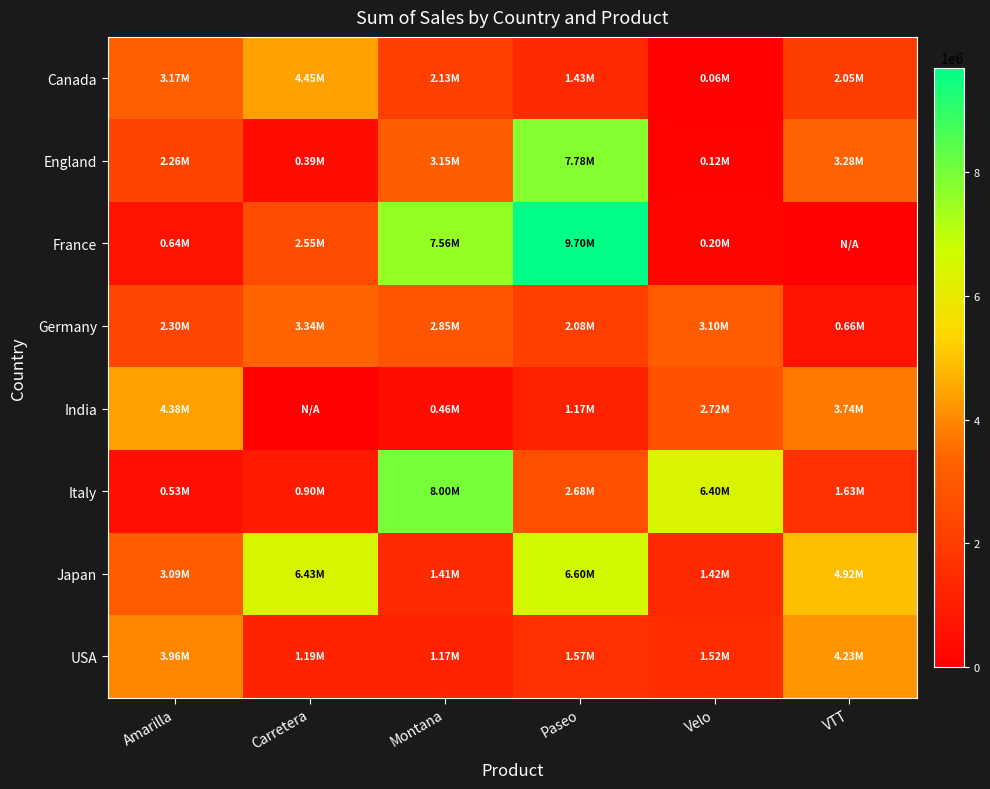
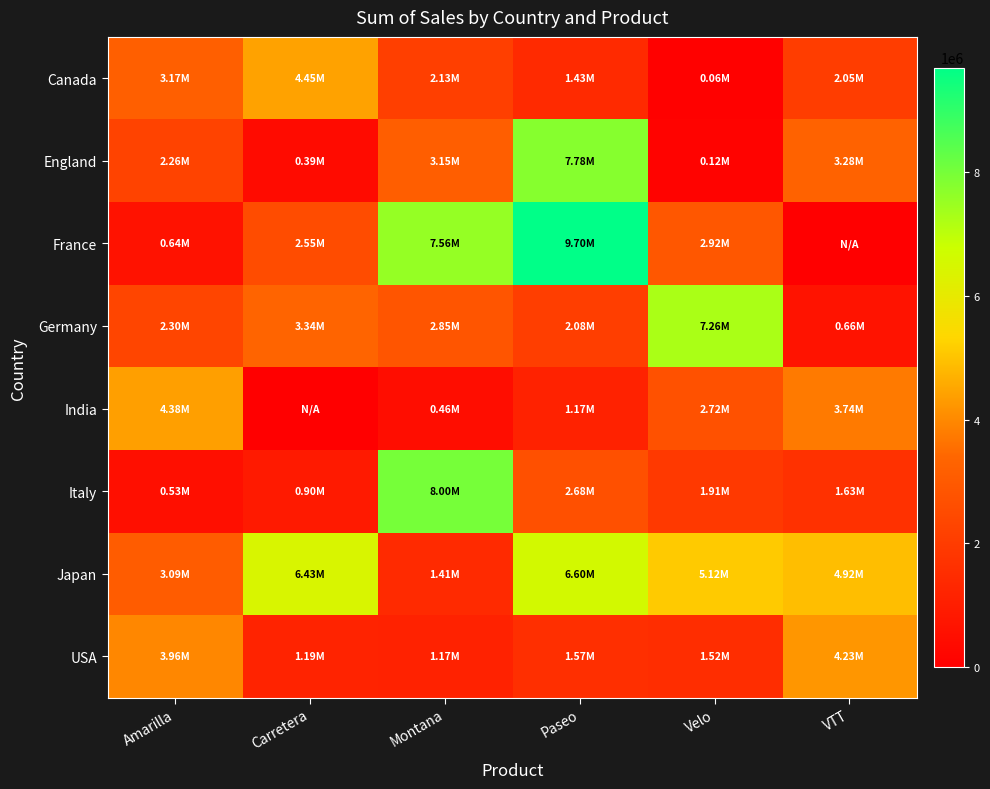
  {
    "Canada": {
      "Amarilla": "3.17M",
      "Carretera": "4.45M",
      "Montana": "2.13M",
      "Paseo": "1.43M",
      "Velo": "0.06M",
      "VTT": "2.05M"
    },
    "England": {
      "Amarilla": "2.26M",
      "Carretera": "0.39M",
      "Montana": "3.15M",
      "Paseo": "7.78M",
      "Velo": "0.12M",
      "VTT": "3.28M"
    },
    "France": {
      "Amarilla": "0.64M",
      "Carretera": "2.55M",
      "Montana": "7.56M",
      "Paseo": "9.70M",
-     "Velo": "0.20M"
+     "Velo": "2.92M"
    },
    "Germany": {
      "Amarilla": "2.30M",
      "Carretera": "3.34M",
      "Montana": "2.85M",
      "Paseo": "2.08M",
-     "Velo": "3.10M",
+     "Velo": "7.26M",
      "VTT": "0.66M"
    },
    "India": {
      "Amarilla": "4.38M",
      "Montana": "0.46M",
      "Paseo": "1.17M",
      "Velo": "2.72M",
      "VTT": "3.74M"
    },
    "Italy": {
      "Amarilla": "0.53M",
      "Carretera": "0.90M",
      "Montana": "8.00M",
      "Paseo": "2.68M",
-     "Velo": "6.40M",
+     "Velo": "1.91M",
      "VTT": "1.63M"
    },
    "Japan": {
      "Amarilla": "3.09M",
      "Carretera": "6.43M",
      "Montana": "1.41M",
      "Paseo": "6.60M",
-     "Velo": "1.42M",
+     "Velo": "5.12M",
      "VTT": "4.92M"
    },
    "USA": {
      "Amarilla": "3.96M",
      "Carretera": "1.19M",
      "Montana": "1.17M",
      "Paseo": "1.57M",
      "Velo": "1.52M",
      "VTT": "4.23M"
    }
  }
